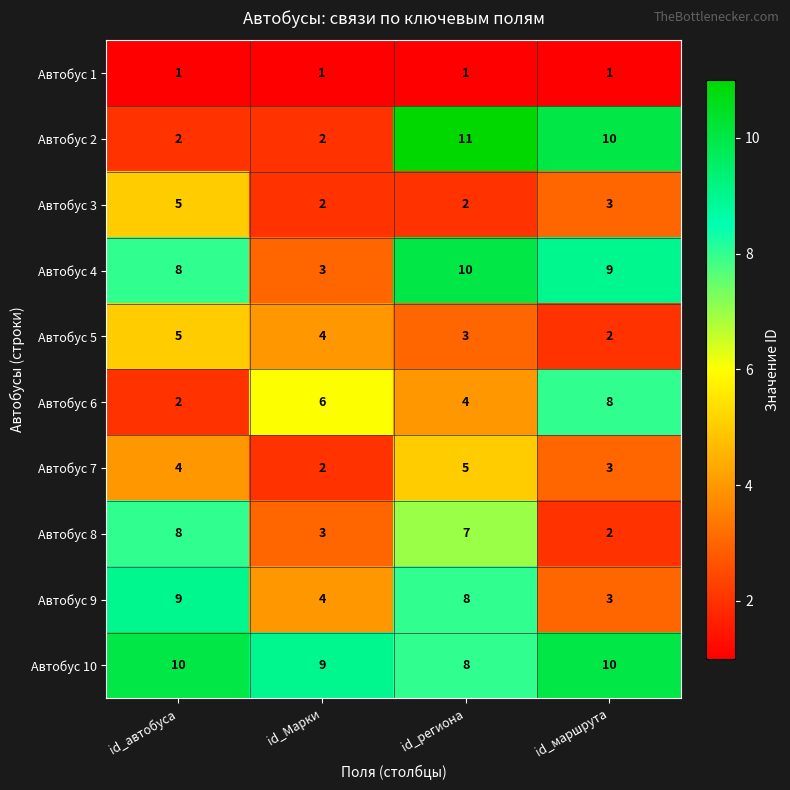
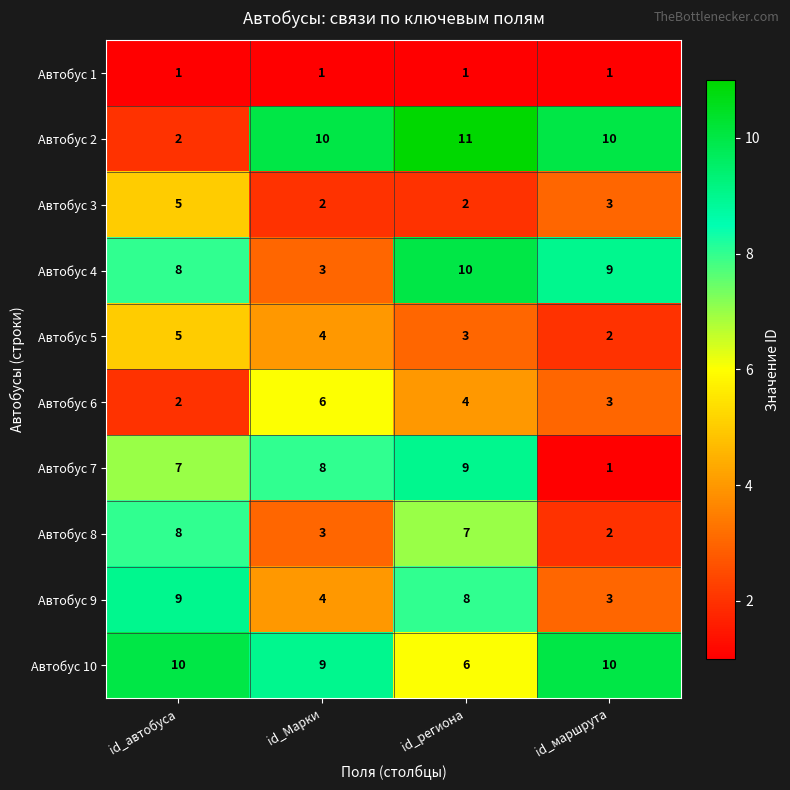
  {
    "Автобус 1": {
      "id_автобуса": 1,
      "id_Марки": 1,
      "id_региона": 1,
      "id_маршрута": 1
    },
    "Автобус 2": {
      "id_автобуса": 2,
-     "id_Марки": 2,
+     "id_Марки": 10,
      "id_региона": 11,
      "id_маршрута": 10
    },
    "Автобус 3": {
      "id_автобуса": 5,
      "id_Марки": 2,
      "id_региона": 2,
      "id_маршрута": 3
    },
    "Автобус 4": {
      "id_автобуса": 8,
      "id_Марки": 3,
      "id_региона": 10,
      "id_маршрута": 9
    },
    "Автобус 5": {
      "id_автобуса": 5,
      "id_Марки": 4,
      "id_региона": 3,
      "id_маршрута": 2
    },
    "Автобус 6": {
      "id_автобуса": 2,
      "id_Марки": 6,
      "id_региона": 4,
-     "id_маршрута": 8
+     "id_маршрута": 3
    },
    "Автобус 7": {
-     "id_автобуса": 4,
-     "id_Марки": 2,
-     "id_региона": 5,
-     "id_маршрута": 3
+     "id_автобуса": 7,
+     "id_Марки": 8,
+     "id_региона": 9,
+     "id_маршрута": 1
    },
    "Автобус 8": {
      "id_автобуса": 8,
      "id_Марки": 3,
      "id_региона": 7,
      "id_маршрута": 2
    },
    "Автобус 9": {
      "id_автобуса": 9,
      "id_Марки": 4,
      "id_региона": 8,
      "id_маршрута": 3
    },
    "Автобус 10": {
      "id_автобуса": 10,
      "id_Марки": 9,
-     "id_региона": 8,
+     "id_региона": 6,
      "id_маршрута": 10
    }
  }
